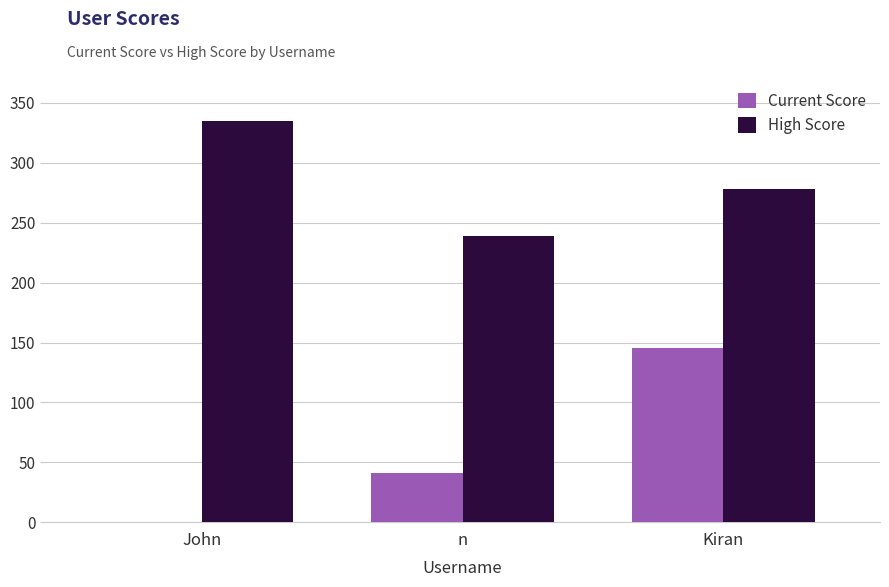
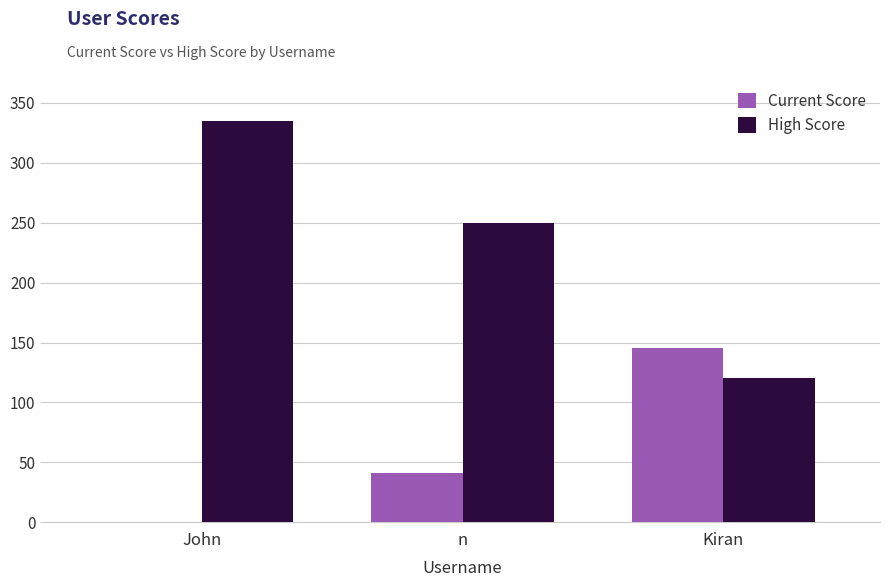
  {
    "Current Score": {
      "John": 0,
      "n": 41,
      "Kiran": 145
    },
    "High Score": {
      "John": 335,
-     "n": 239,
-     "Kiran": 278
+     "n": 250,
+     "Kiran": 120
    }
  }
